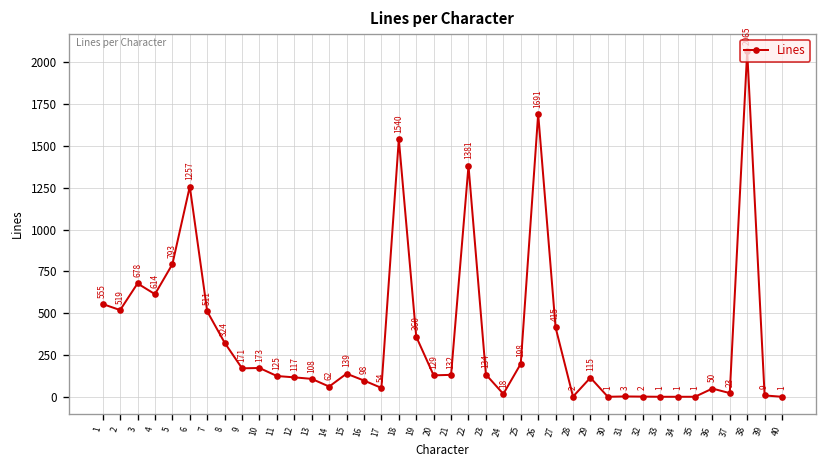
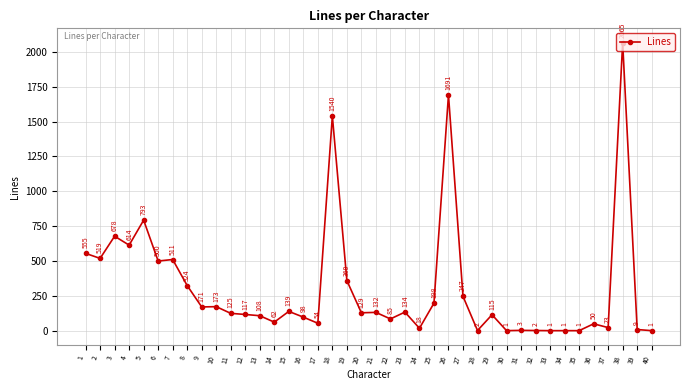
  {
    "1": 555,
    "2": 519,
    "3": 678,
    "4": 614,
    "5": 793,
-   "6": 1257,
+   "6": 500,
    "7": 511,
    "8": 324,
    "9": 171,
    "10": 173,
    "11": 125,
    "12": 117,
    "13": 108,
    "14": 62,
    "15": 139,
    "16": 98,
    "17": 54,
    "18": 1540,
    "19": 360,
    "20": 129,
    "21": 132,
-   "22": 1381,
+   "22": 85,
    "23": 134,
    "24": 18,
    "25": 198,
    "26": 1691,
-   "27": 415,
+   "27": 247,
    "28": 2,
    "29": 115,
    "30": 1,
    "31": 3,
    "32": 2,
    "33": 1,
    "34": 1,
    "35": 1,
    "36": 50,
    "37": 23,
    "39": 9,
    "40": 1
  }
